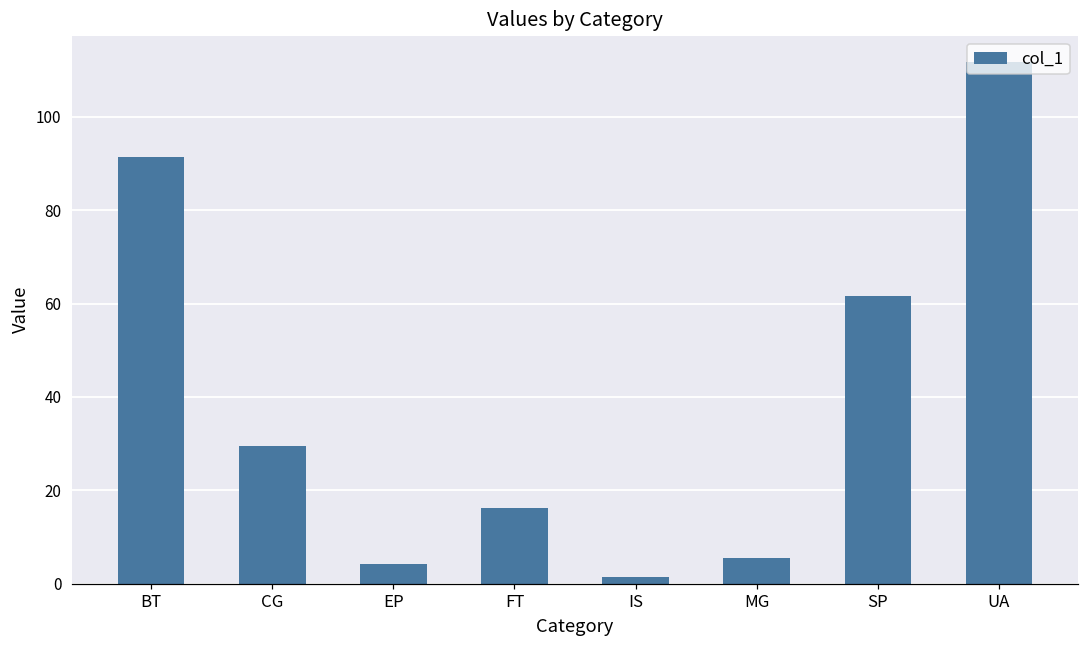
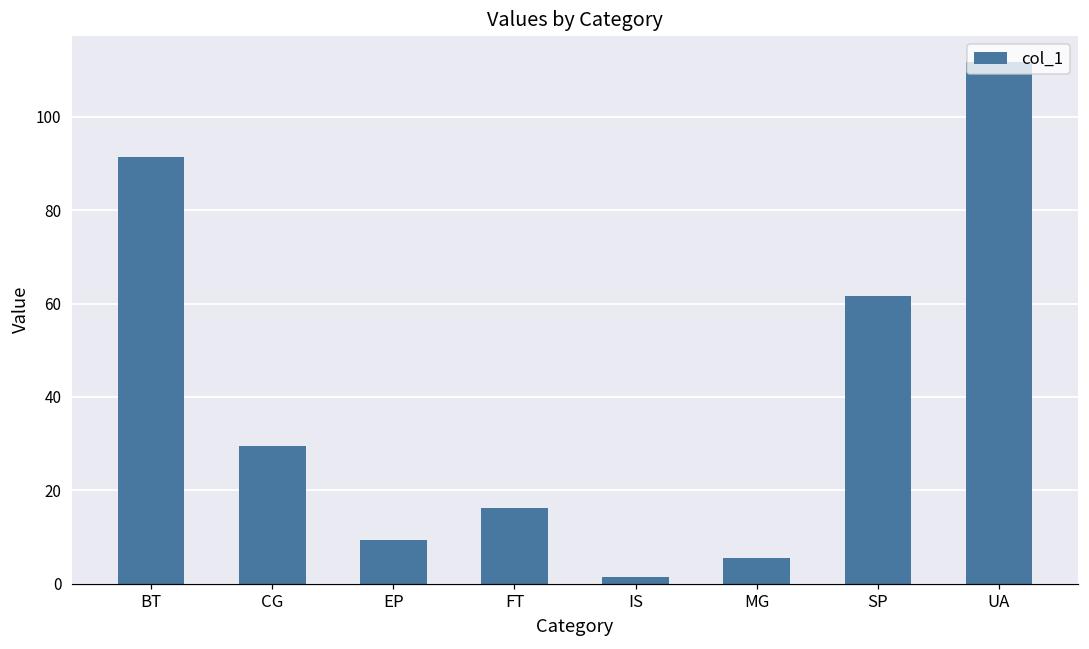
  {
    "BT": 91,
    "CG": 30,
-   "EP": 4,
+   "EP": 9,
    "FT": 16,
    "IS": 1,
    "MG": 6,
    "SP": 62
  }
